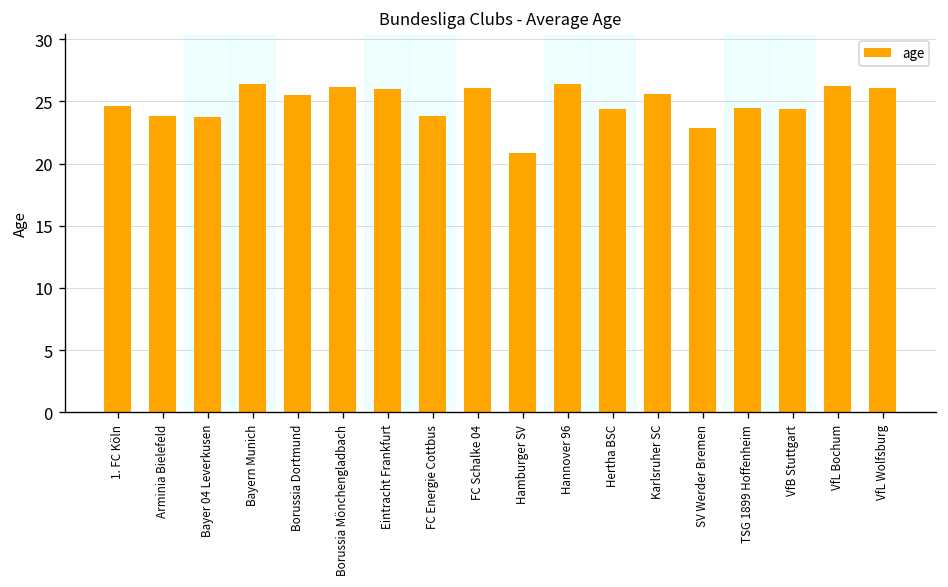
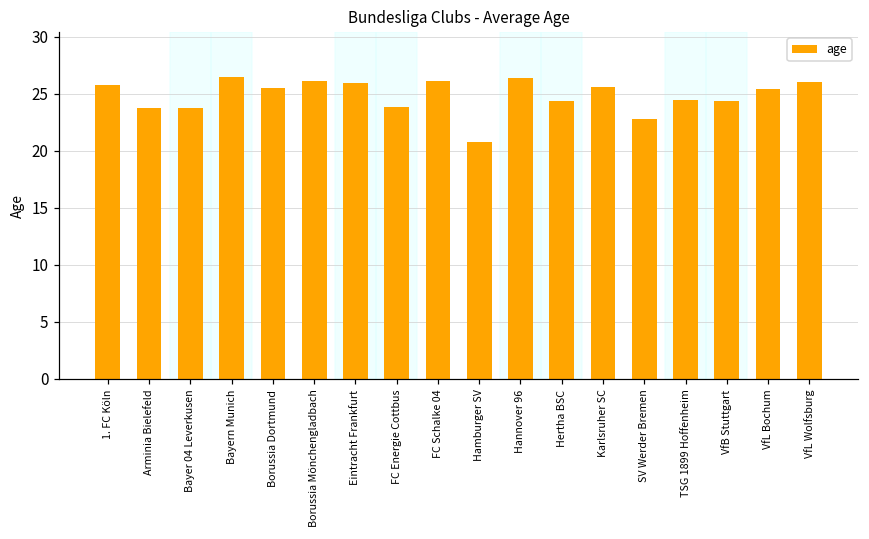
  {
-   "1. FC Köln": 24.7,
+   "1. FC Köln": 25.7,
    "Arminia Bielefeld": 23.8,
    "Bayer 04 Leverkusen": 23.8,
    "Bayern Munich": 26.4,
    "Borussia Dortmund": 25.5,
    "Borussia Mönchengladbach": 26.2,
    "Eintracht Frankfurt": 26.0,
    "FC Energie Cottbus": 23.8,
    "FC Schalke 04": 26.1,
    "Hamburger SV": 20.8,
    "Hannover 96": 26.4,
    "Hertha BSC": 24.4,
    "Karlsruher SC": 25.6,
    "SV Werder Bremen": 22.8,
    "TSG 1899 Hoffenheim": 24.5,
    "VfB Stuttgart": 24.4,
-   "VfL Bochum": 26.3,
+   "VfL Bochum": 25.4,
    "VfL Wolfsburg": 26.1
  }
